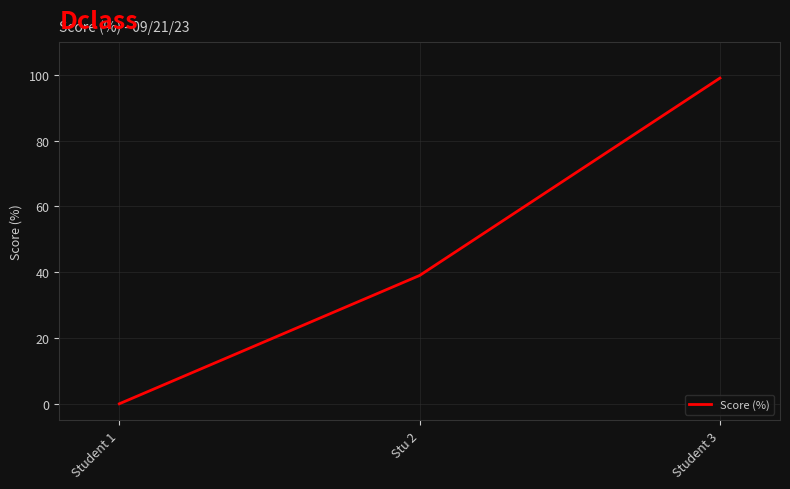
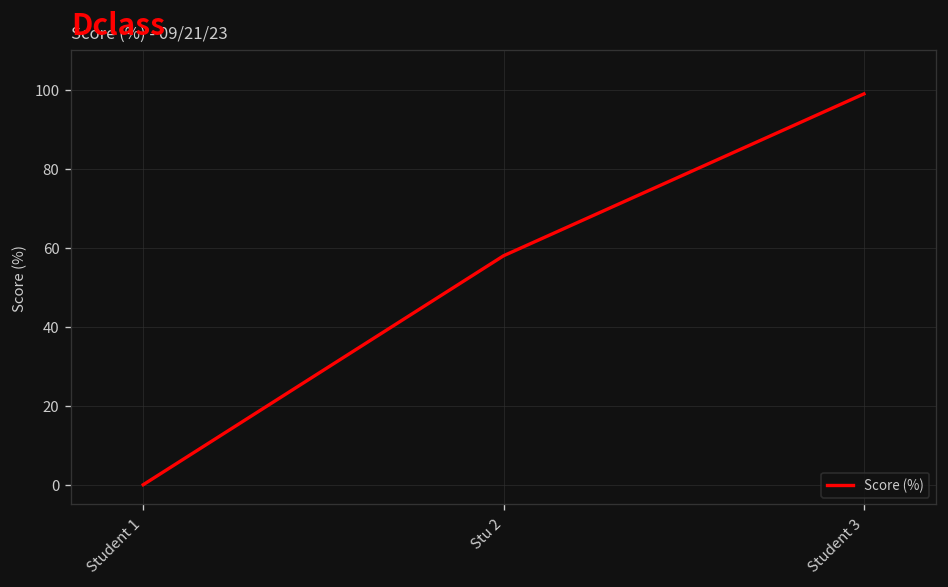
  {
    "Student 1": 0,
-   "Stu 2": 39,
+   "Stu 2": 58,
    "Student 3": 99
  }
